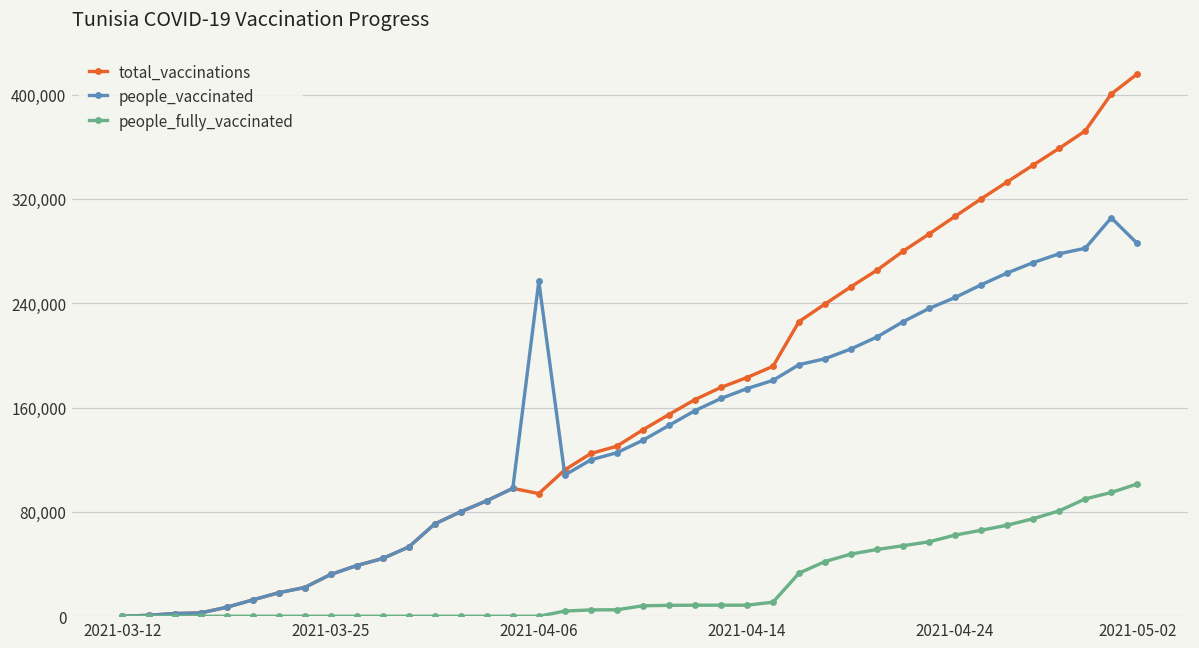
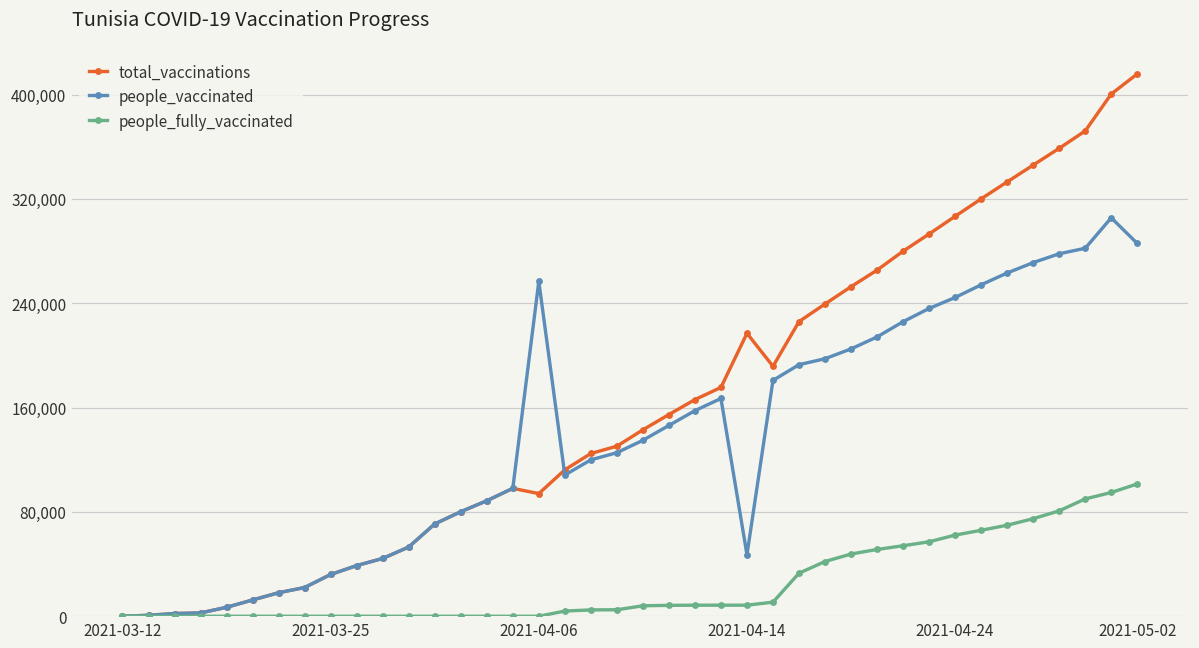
  {
    "total_vaccinations": {
      "2021-04-06": "94,000",
-     "2021-04-14": "183,000",
+     "2021-04-14": "217,000",
      "2021-04-24": "307,000",
      "2021-05-02": "416,000"
    },
    "people_vaccinated": {
      "2021-04-06": "257,000",
-     "2021-04-14": "175,000",
+     "2021-04-14": "47,000",
      "2021-04-24": "244,000",
      "2021-05-02": "286,000"
    },
    "people_fully_vaccinated": {
      "2021-03-25": "0",
      "2021-04-06": "0",
      "2021-04-14": "8,000",
      "2021-04-24": "62,000",
      "2021-05-02": "101,000"
    }
  }
